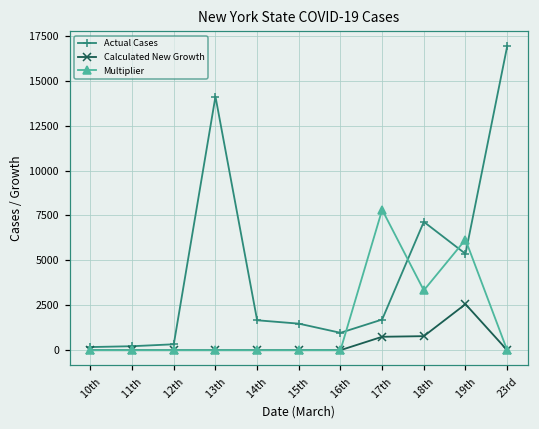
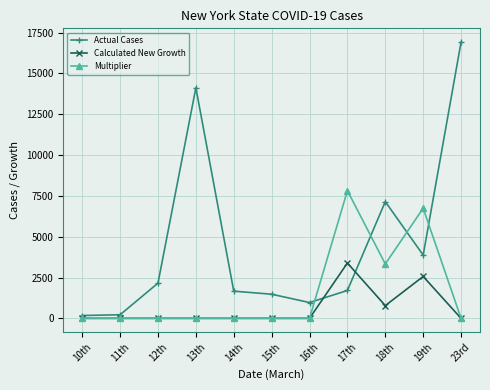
  {
    "Actual Cases": {
      "10th": 200,
      "11th": 200,
-     "12th": 300,
+     "12th": 2200,
      "13th": 14100,
      "14th": 1700,
      "15th": 1500,
      "16th": 1000,
      "17th": 1700,
      "18th": 7100,
-     "19th": 5400,
+     "19th": 3900,
      "23rd": 16900
    },
    "Calculated New Growth": {
-     "17th": 700,
+     "17th": 3400,
      "18th": 800,
      "19th": 2600
    },
    "Multiplier": {
      "17th": 7800,
      "18th": 3300,
-     "19th": 6200
+     "19th": 6700
    }
  }
